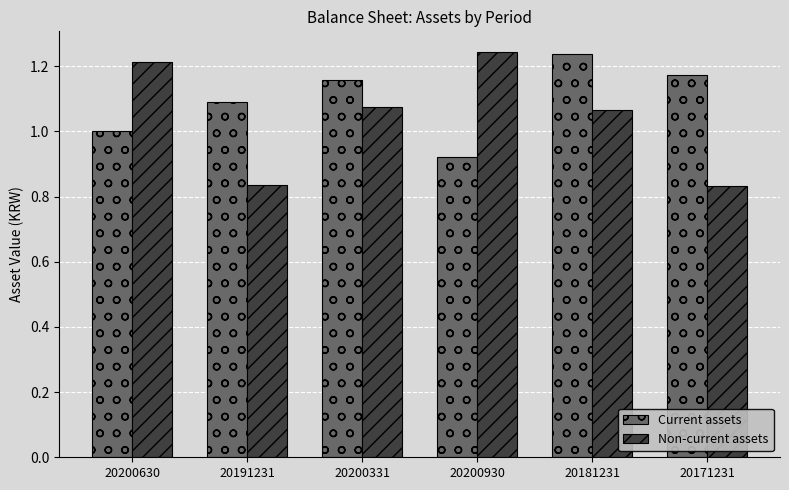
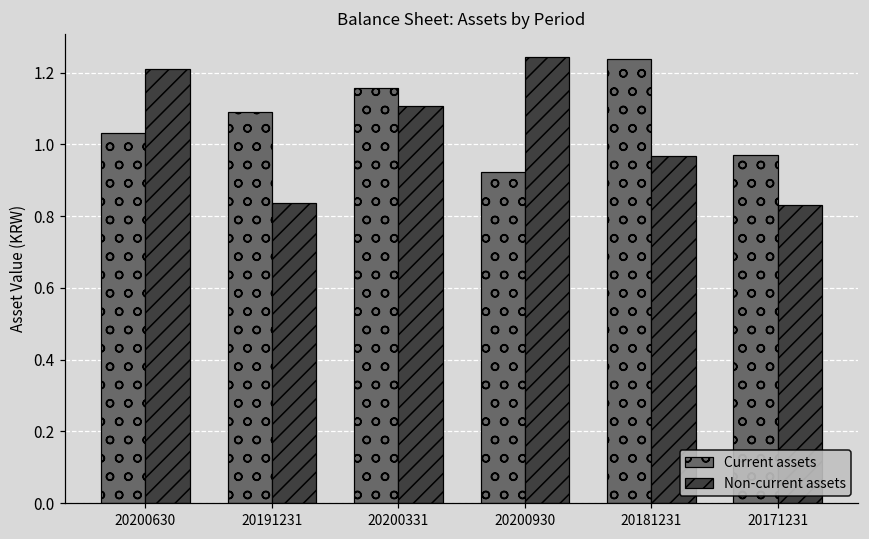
  {
    "Current assets": {
-     "20200630": 1.00,
+     "20200630": 1.03,
      "20191231": 1.09,
      "20200331": 1.16,
      "20200930": 0.92,
      "20181231": 1.24,
-     "20171231": 1.17
+     "20171231": 0.97
    },
    "Non-current assets": {
      "20200630": 1.21,
      "20191231": 0.84,
-     "20200331": 1.07,
+     "20200331": 1.11,
      "20200930": 1.24,
-     "20181231": 1.07,
+     "20181231": 0.97,
      "20171231": 0.83
    }
  }
